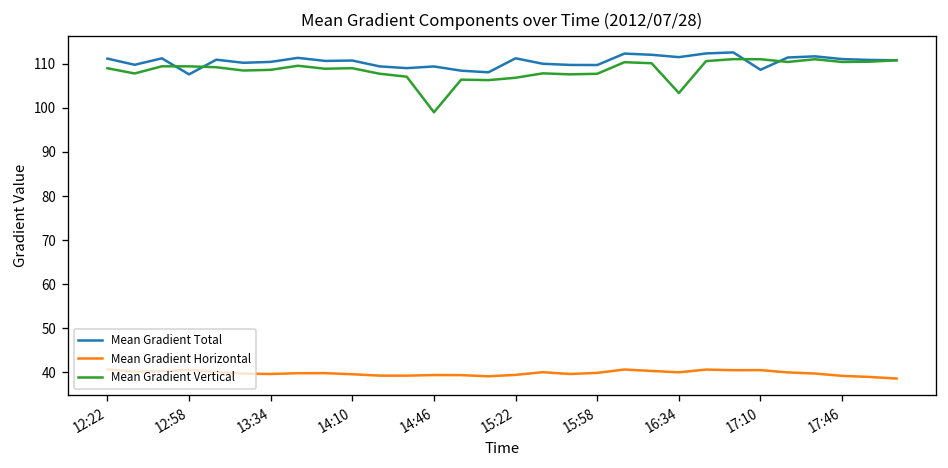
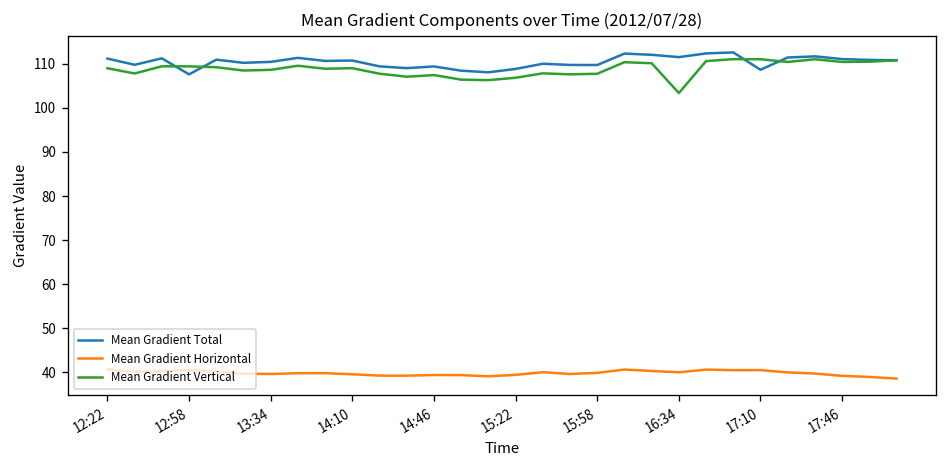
  {
    "Mean Gradient Total": {
      "12:22": 111,
      "12:58": 108,
      "13:34": 110,
      "14:10": 111,
      "14:46": 109,
-     "15:22": 111,
+     "15:22": 109,
      "15:58": 110,
      "16:34": 112,
      "17:10": 109
    },
    "Mean Gradient Horizontal": {
      "13:34": 40,
      "14:10": 40,
      "14:46": 39,
      "15:22": 39,
      "15:58": 40,
      "16:34": 40,
      "17:10": 40,
      "17:46": 39
    },
    "Mean Gradient Vertical": {
      "12:22": 109,
      "12:58": 109,
      "13:34": 109,
      "14:10": 109,
-     "14:46": 99,
+     "14:46": 107,
      "15:22": 107,
      "15:58": 108,
      "16:34": 103,
      "17:10": 111
    }
  }
